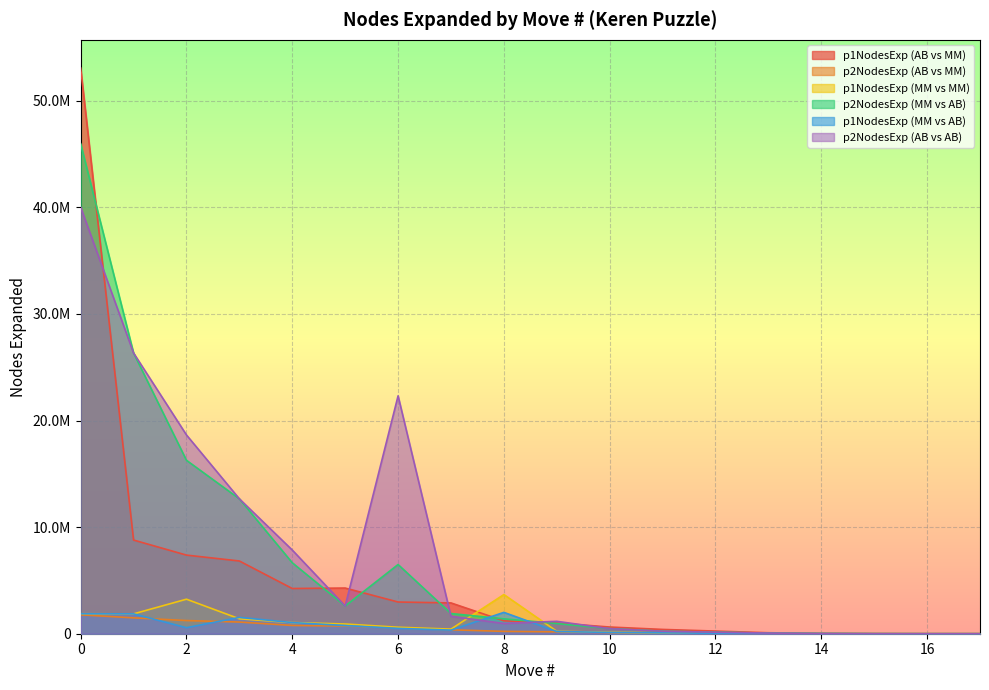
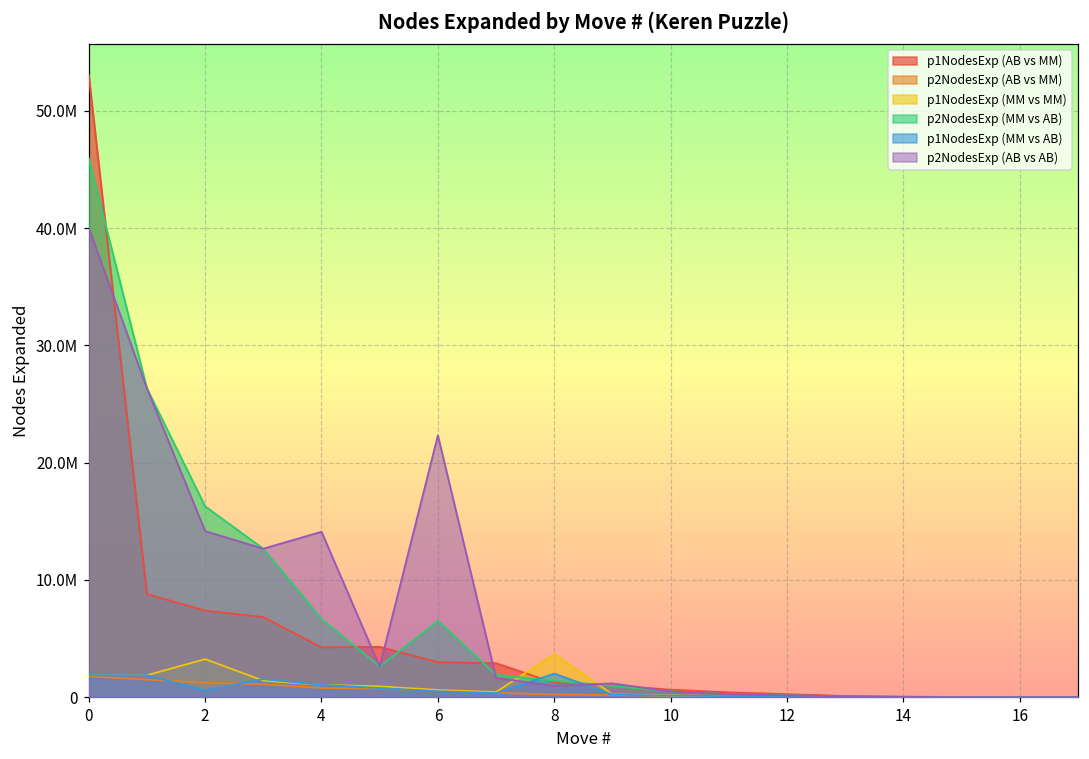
  {
    "p1NodesExp (MM vs MM)": {
      "2": 3200000,
      "8": 3700000
    },
    "p2NodesExp (MM vs AB)": {
      "0": 46000000,
      "2": 16300000,
      "4": 6700000,
      "6": 6500000
    },
    "p1NodesExp (MM vs AB)": {
      "2": 600000,
      "8": 2000000
    },
    "p2NodesExp (AB vs AB)": {
      "0": 40000000,
-     "2": 18700000,
-     "4": 7900000,
+     "2": 14200000,
+     "4": 14100000,
      "6": 22300000,
      "8": 1000000
    }
  }
